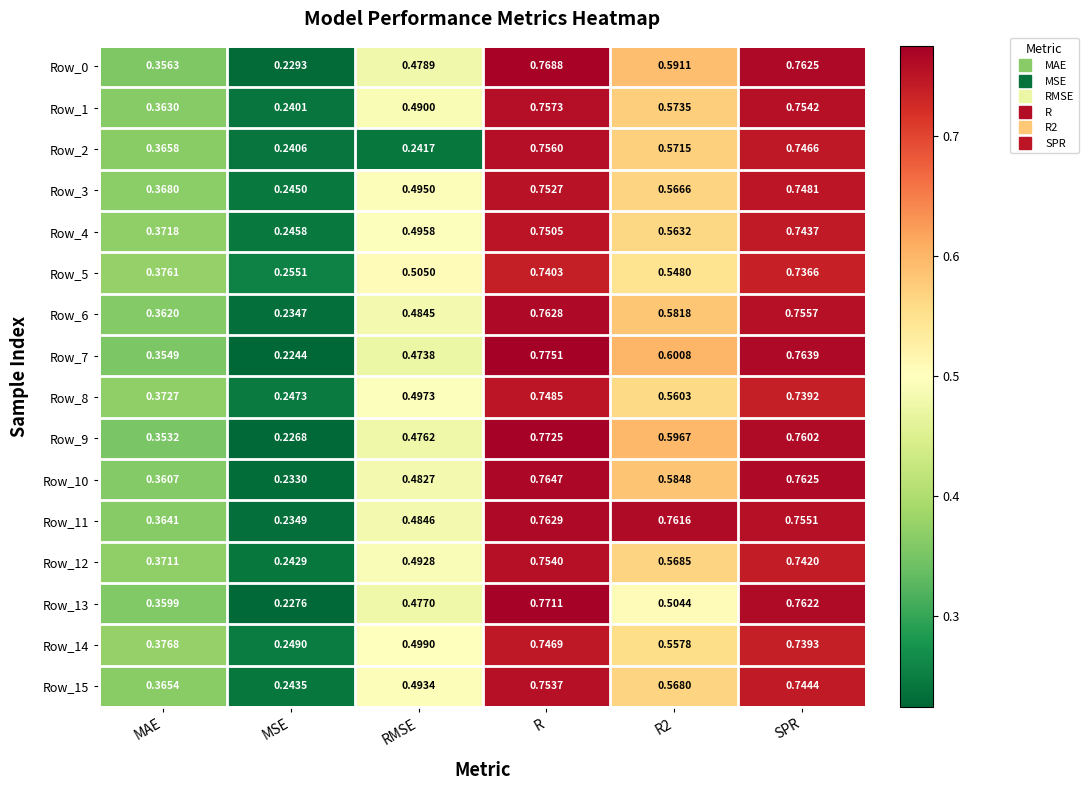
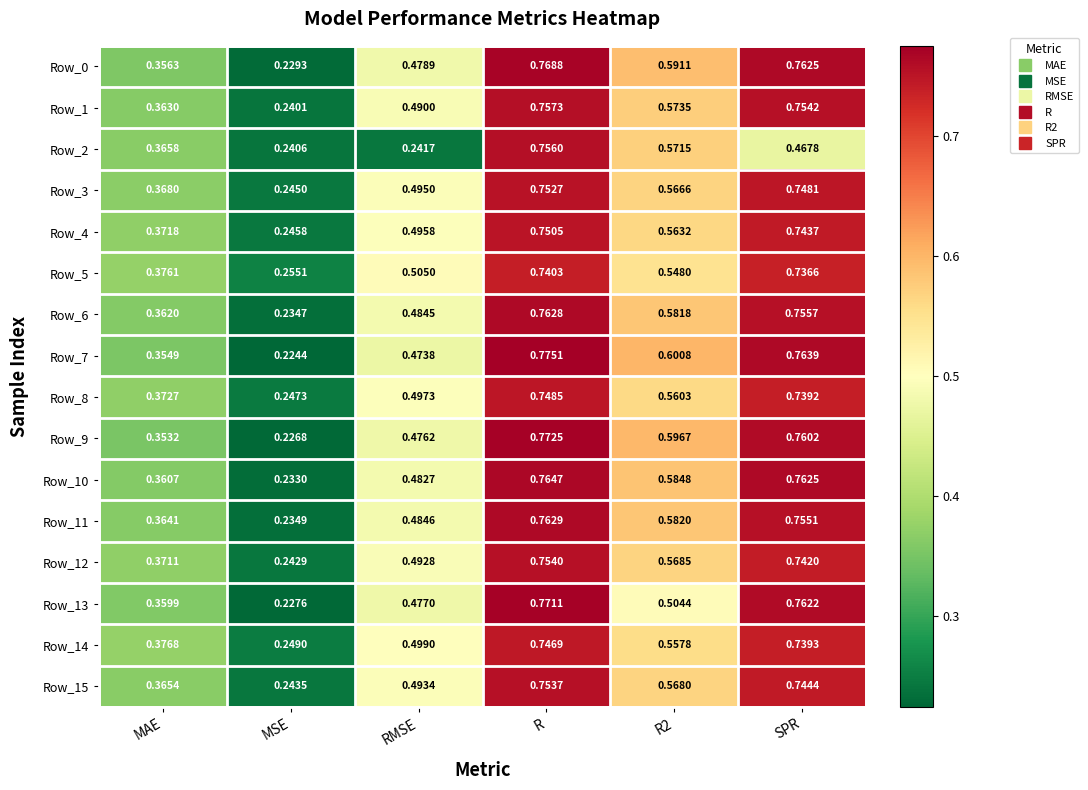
  {
    "Row_0": {
      "MAE": 0.3563,
      "MSE": 0.2293,
      "RMSE": 0.4789,
      "R": 0.7688,
      "R2": 0.5911,
      "SPR": 0.7625
    },
    "Row_1": {
      "MAE": 0.3630,
      "MSE": 0.2401,
      "RMSE": 0.4900,
      "R": 0.7573,
      "R2": 0.5735,
      "SPR": 0.7542
    },
    "Row_2": {
      "MAE": 0.3658,
      "MSE": 0.2406,
      "RMSE": 0.2417,
      "R": 0.7560,
      "R2": 0.5715,
-     "SPR": 0.7466
+     "SPR": 0.4678
    },
    "Row_3": {
      "MAE": 0.3680,
      "MSE": 0.2450,
      "RMSE": 0.4950,
      "R": 0.7527,
      "R2": 0.5666,
      "SPR": 0.7481
    },
    "Row_4": {
      "MAE": 0.3718,
      "MSE": 0.2458,
      "RMSE": 0.4958,
      "R": 0.7505,
      "R2": 0.5632,
      "SPR": 0.7437
    },
    "Row_5": {
      "MAE": 0.3761,
      "MSE": 0.2551,
      "RMSE": 0.5050,
      "R": 0.7403,
      "R2": 0.5480,
      "SPR": 0.7366
    },
    "Row_6": {
      "MAE": 0.3620,
      "MSE": 0.2347,
      "RMSE": 0.4845,
      "R": 0.7628,
      "R2": 0.5818,
      "SPR": 0.7557
    },
    "Row_7": {
      "MAE": 0.3549,
      "MSE": 0.2244,
      "RMSE": 0.4738,
      "R": 0.7751,
      "R2": 0.6008,
      "SPR": 0.7639
    },
    "Row_8": {
      "MAE": 0.3727,
      "MSE": 0.2473,
      "RMSE": 0.4973,
      "R": 0.7485,
      "R2": 0.5603,
      "SPR": 0.7392
    },
    "Row_9": {
      "MAE": 0.3532,
      "MSE": 0.2268,
      "RMSE": 0.4762,
      "R": 0.7725,
      "R2": 0.5967,
      "SPR": 0.7602
    },
    "Row_10": {
      "MAE": 0.3607,
      "MSE": 0.2330,
      "RMSE": 0.4827,
      "R": 0.7647,
      "R2": 0.5848,
      "SPR": 0.7625
    },
    "Row_11": {
      "MAE": 0.3641,
      "MSE": 0.2349,
      "RMSE": 0.4846,
      "R": 0.7629,
-     "R2": 0.7616,
+     "R2": 0.5820,
      "SPR": 0.7551
    },
    "Row_12": {
      "MAE": 0.3711,
      "MSE": 0.2429,
      "RMSE": 0.4928,
      "R": 0.7540,
      "R2": 0.5685,
      "SPR": 0.7420
    },
    "Row_13": {
      "MAE": 0.3599,
      "MSE": 0.2276,
      "RMSE": 0.4770,
      "R": 0.7711,
      "R2": 0.5044,
      "SPR": 0.7622
    },
    "Row_14": {
      "MAE": 0.3768,
      "MSE": 0.2490,
      "RMSE": 0.4990,
      "R": 0.7469,
      "R2": 0.5578,
      "SPR": 0.7393
    },
    "Row_15": {
      "MAE": 0.3654,
      "MSE": 0.2435,
      "RMSE": 0.4934,
      "R": 0.7537,
      "R2": 0.5680,
      "SPR": 0.7444
    }
  }
